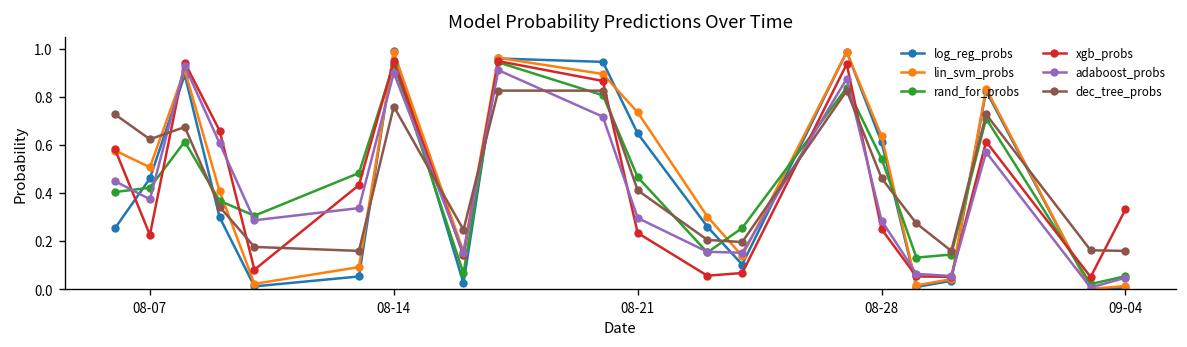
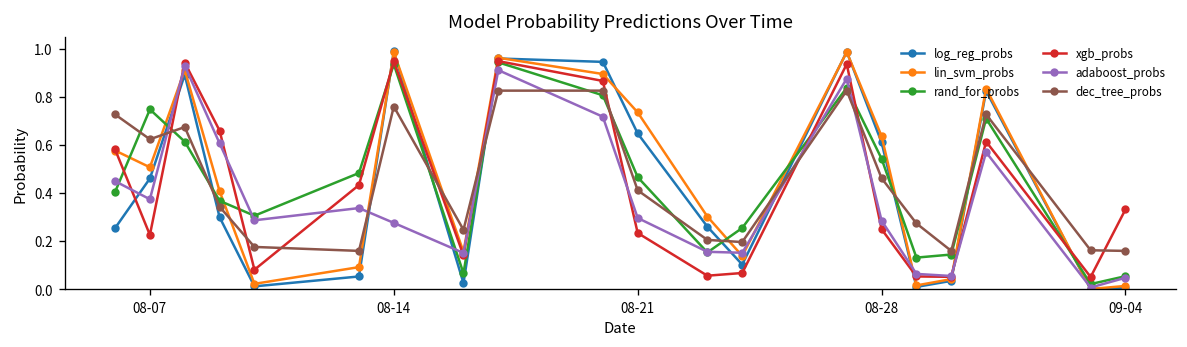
  {
    "log_reg_probs": {
      "08-07": 0.46,
      "08-21": 0.65,
      "08-28": 0.61
    },
    "lin_svm_probs": {
      "08-07": 0.51,
      "08-21": 0.73,
      "08-28": 0.64
    },
    "rand_for_probs": {
-     "08-07": 0.42,
+     "08-07": 0.75,
      "08-21": 0.47,
      "08-28": 0.54
    },
    "xgb_probs": {
      "08-07": 0.23,
      "08-21": 0.23,
      "08-28": 0.25,
      "09-04": 0.33
    },
    "adaboost_probs": {
      "08-07": 0.37,
-     "08-14": 0.90,
+     "08-14": 0.28,
      "08-21": 0.30,
      "08-28": 0.28
    },
    "dec_tree_probs": {
      "08-07": 0.62,
      "08-14": 0.76,
      "08-21": 0.41,
      "08-28": 0.46,
      "09-04": 0.16
    }
  }
